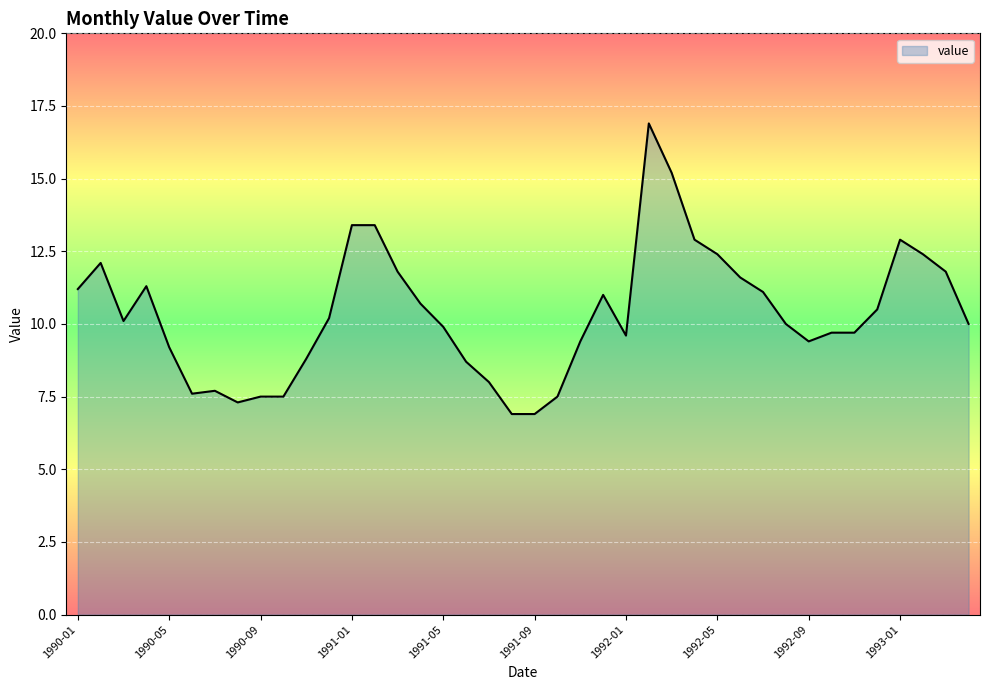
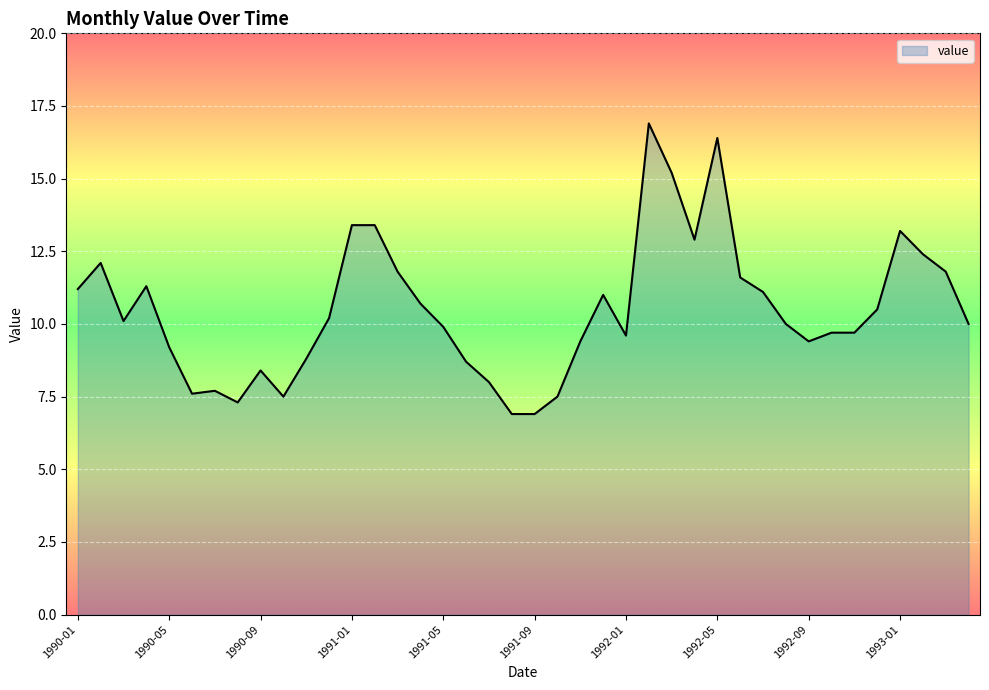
  {
    "1990-01": 11.2,
    "1990-05": 9.2,
-   "1990-09": 7.5,
+   "1990-09": 8.4,
    "1991-01": 13.4,
    "1991-05": 9.9,
    "1991-09": 6.9,
    "1992-01": 9.6,
-   "1992-05": 12.4,
+   "1992-05": 16.4,
    "1992-09": 9.4,
-   "1993-01": 12.9
+   "1993-01": 13.2
  }
